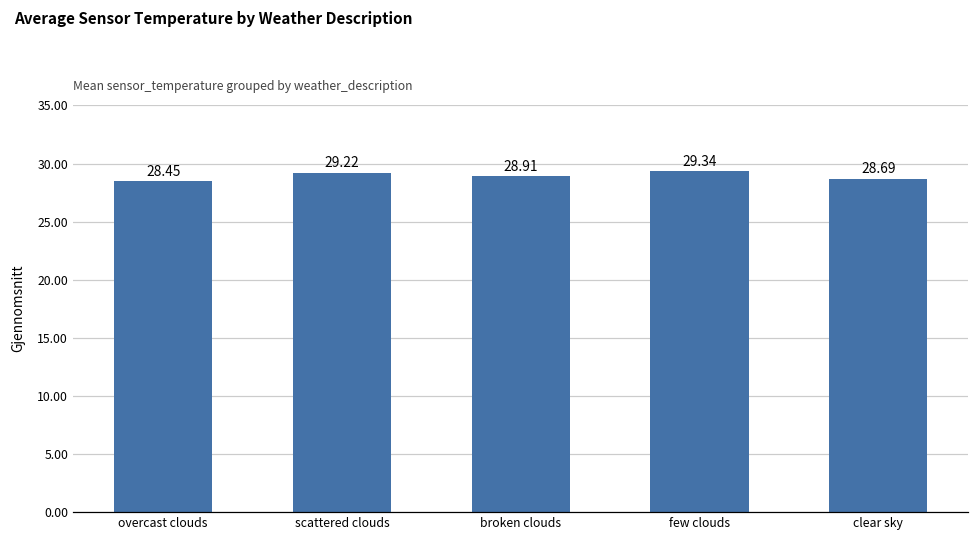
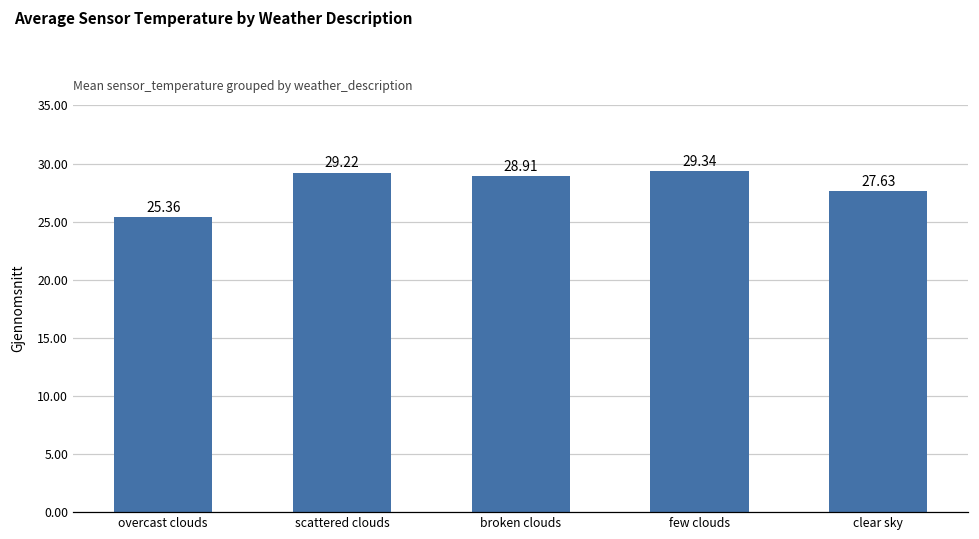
  {
-   "overcast clouds": 28.45,
+   "overcast clouds": 25.36,
    "scattered clouds": 29.22,
    "broken clouds": 28.91,
    "few clouds": 29.34,
-   "clear sky": 28.69
+   "clear sky": 27.63
  }
